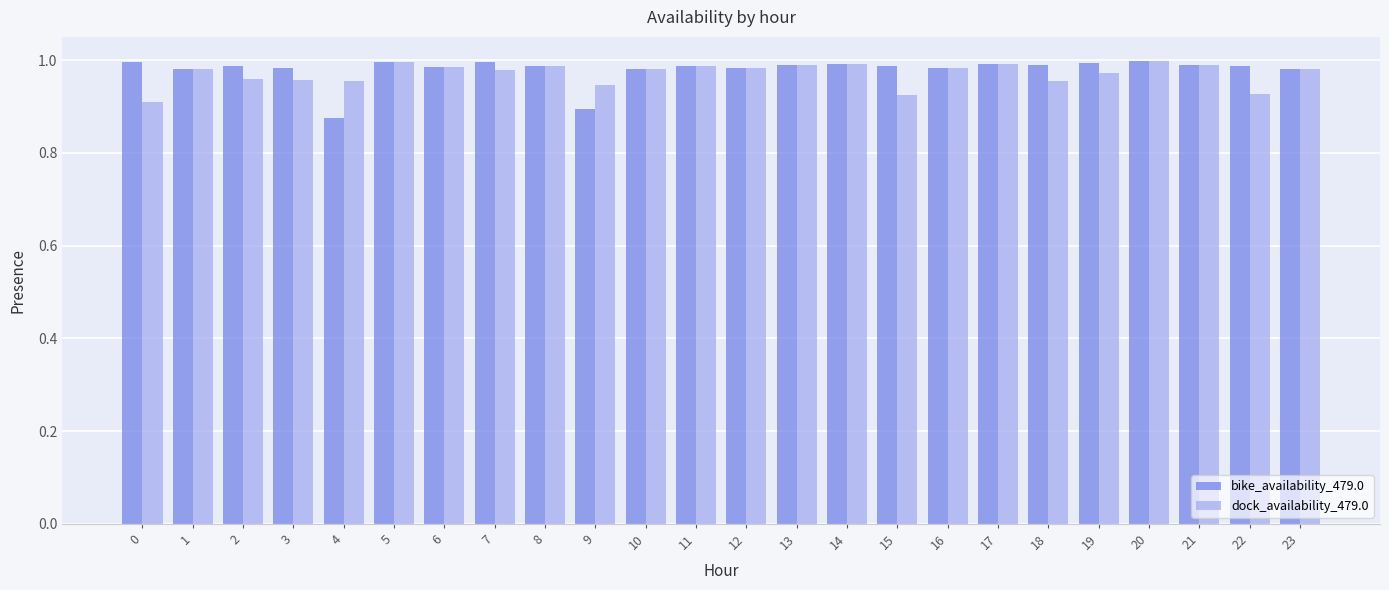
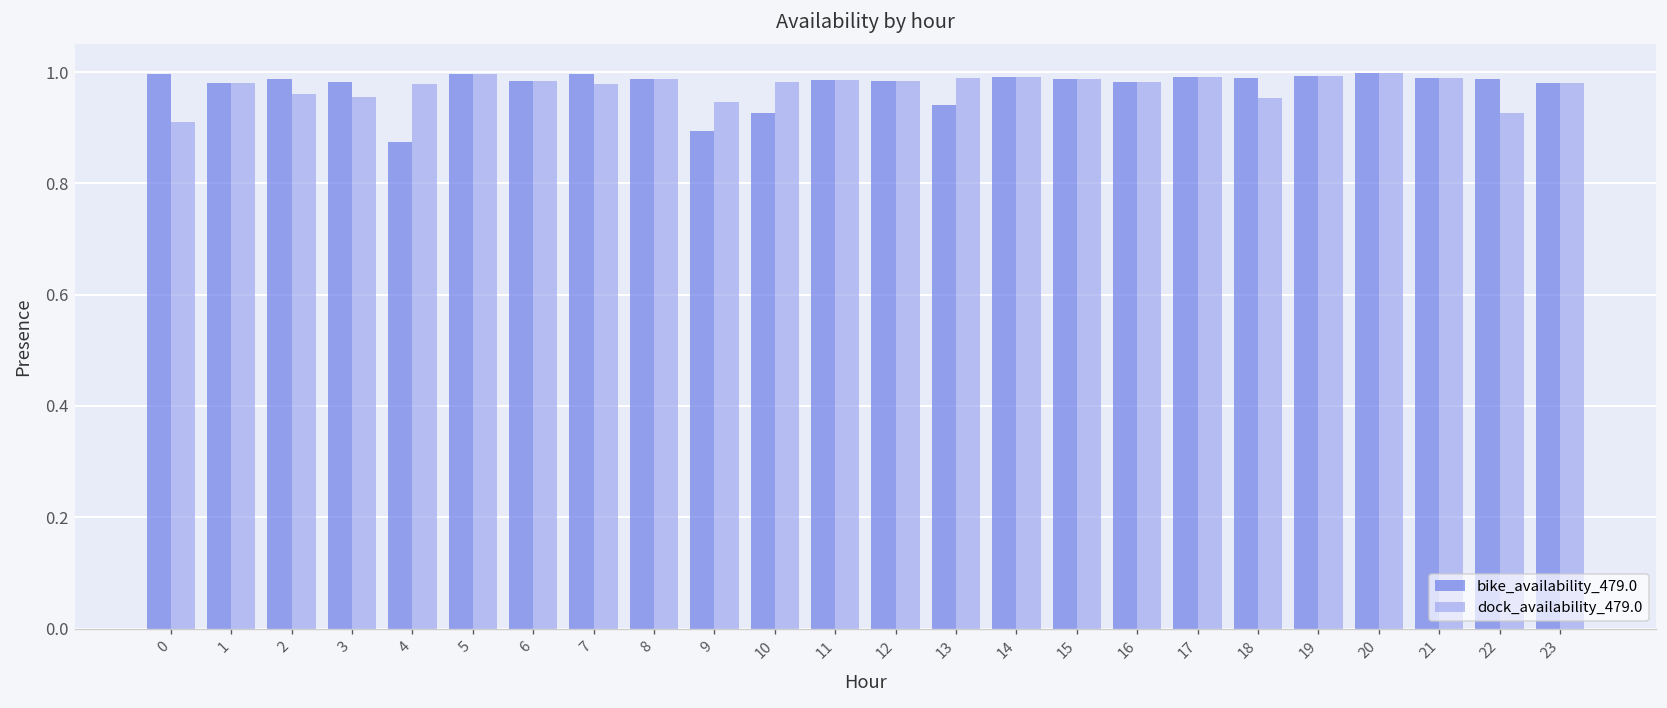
  {
    "bike_availability_479.0": {
      "0": 1.00,
      "1": 0.98,
      "2": 0.99,
      "3": 0.98,
      "4": 0.88,
      "5": 1.00,
      "6": 0.98,
      "7": 1.00,
      "8": 0.99,
      "9": 0.89,
-     "10": 0.98,
+     "10": 0.93,
      "11": 0.99,
      "12": 0.98,
-     "13": 0.99,
+     "13": 0.94,
      "14": 0.99,
      "15": 0.99,
      "16": 0.98,
      "17": 0.99,
      "18": 0.99,
      "19": 0.99,
      "20": 1.00,
      "21": 0.99,
      "22": 0.99,
      "23": 0.98
    },
    "dock_availability_479.0": {
      "0": 0.91,
      "1": 0.98,
      "2": 0.96,
      "3": 0.96,
-     "4": 0.95,
+     "4": 0.98,
      "5": 1.00,
      "6": 0.98,
      "7": 0.98,
      "8": 0.99,
      "9": 0.95,
      "10": 0.98,
      "11": 0.99,
      "12": 0.98,
      "13": 0.99,
      "14": 0.99,
-     "15": 0.92,
+     "15": 0.99,
      "16": 0.98,
      "17": 0.99,
      "18": 0.95,
-     "19": 0.97,
+     "19": 0.99,
      "20": 1.00,
      "21": 0.99,
      "22": 0.93,
      "23": 0.98
    }
  }
